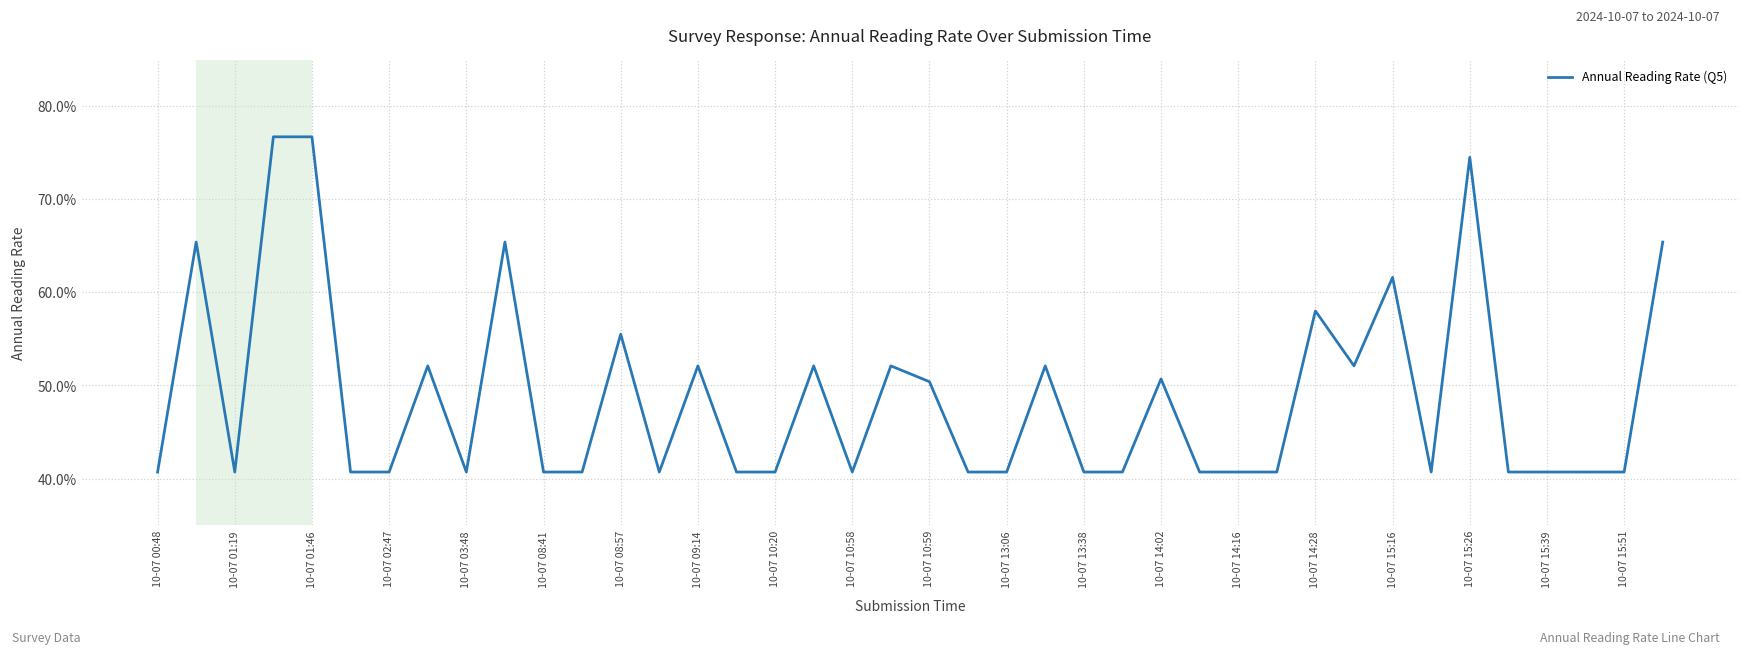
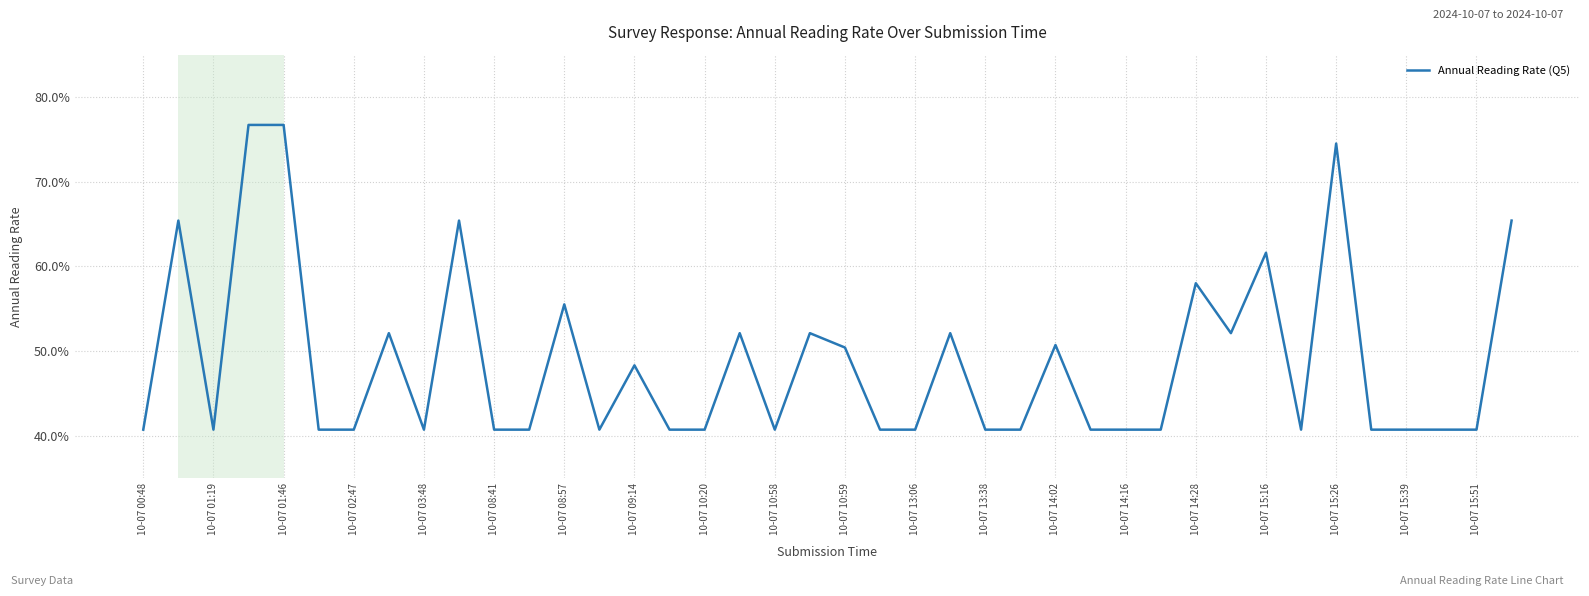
  {
    "10-07 00:48": "41%",
    "10-07 01:19": "41%",
    "10-07 01:46": "77%",
    "10-07 02:47": "41%",
    "10-07 03:48": "41%",
    "10-07 08:41": "41%",
    "10-07 08:57": "56%",
-   "10-07 09:14": "52%",
+   "10-07 09:14": "48%",
    "10-07 10:20": "41%",
    "10-07 10:58": "41%",
    "10-07 10:59": "50%",
    "10-07 13:06": "41%",
    "10-07 13:38": "41%",
    "10-07 14:02": "51%",
    "10-07 14:16": "41%",
    "10-07 14:28": "58%",
    "10-07 15:16": "62%",
    "10-07 15:26": "75%",
    "10-07 15:39": "41%",
    "10-07 15:51": "41%"
  }
